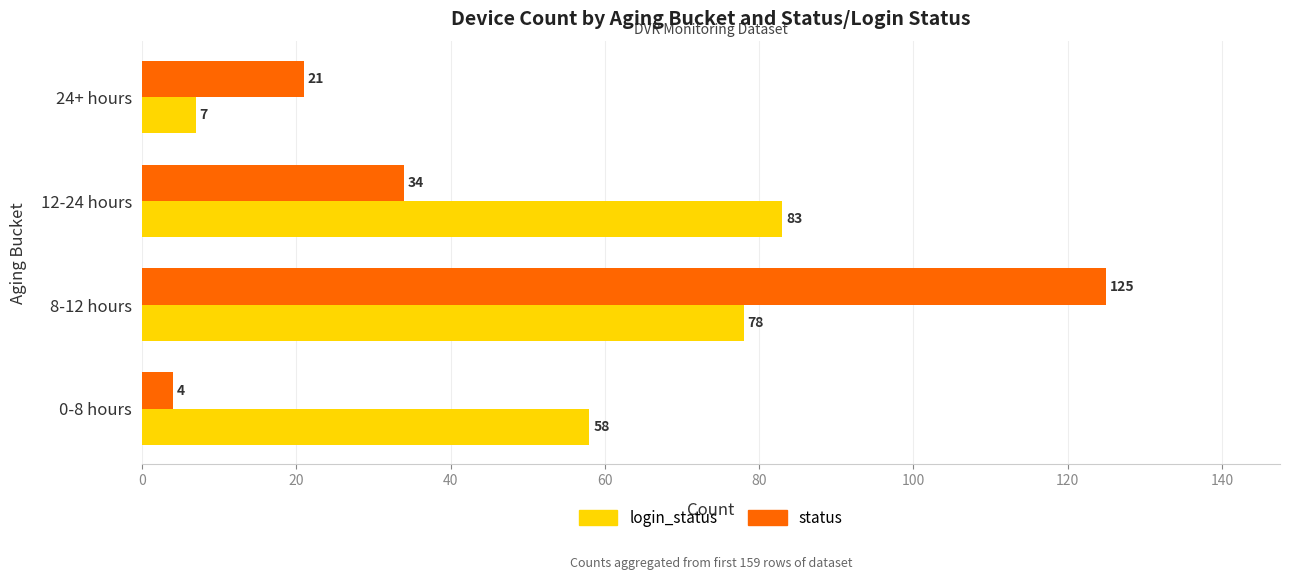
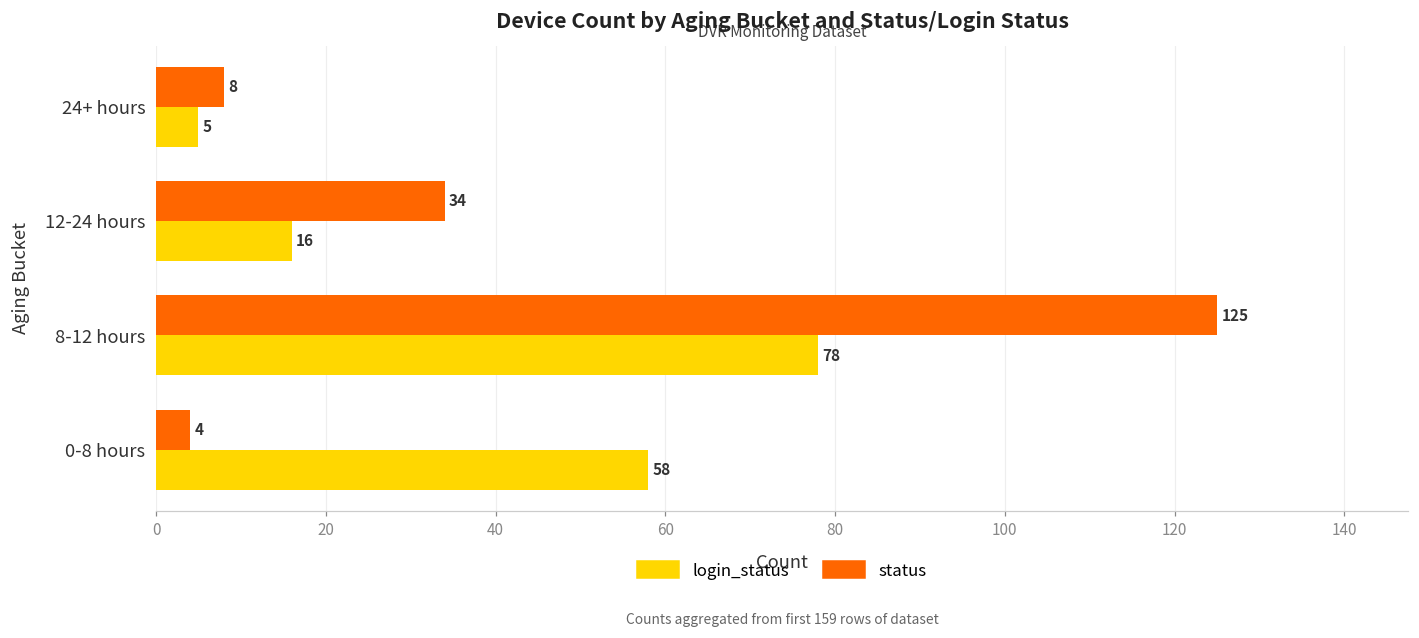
  {
    "status": {
-     "24+ hours": 21,
+     "24+ hours": 8,
      "12-24 hours": 34,
      "8-12 hours": 125,
      "0-8 hours": 4
    },
    "login_status": {
-     "24+ hours": 7,
-     "12-24 hours": 83,
+     "24+ hours": 5,
+     "12-24 hours": 16,
      "8-12 hours": 78,
      "0-8 hours": 58
    }
  }
